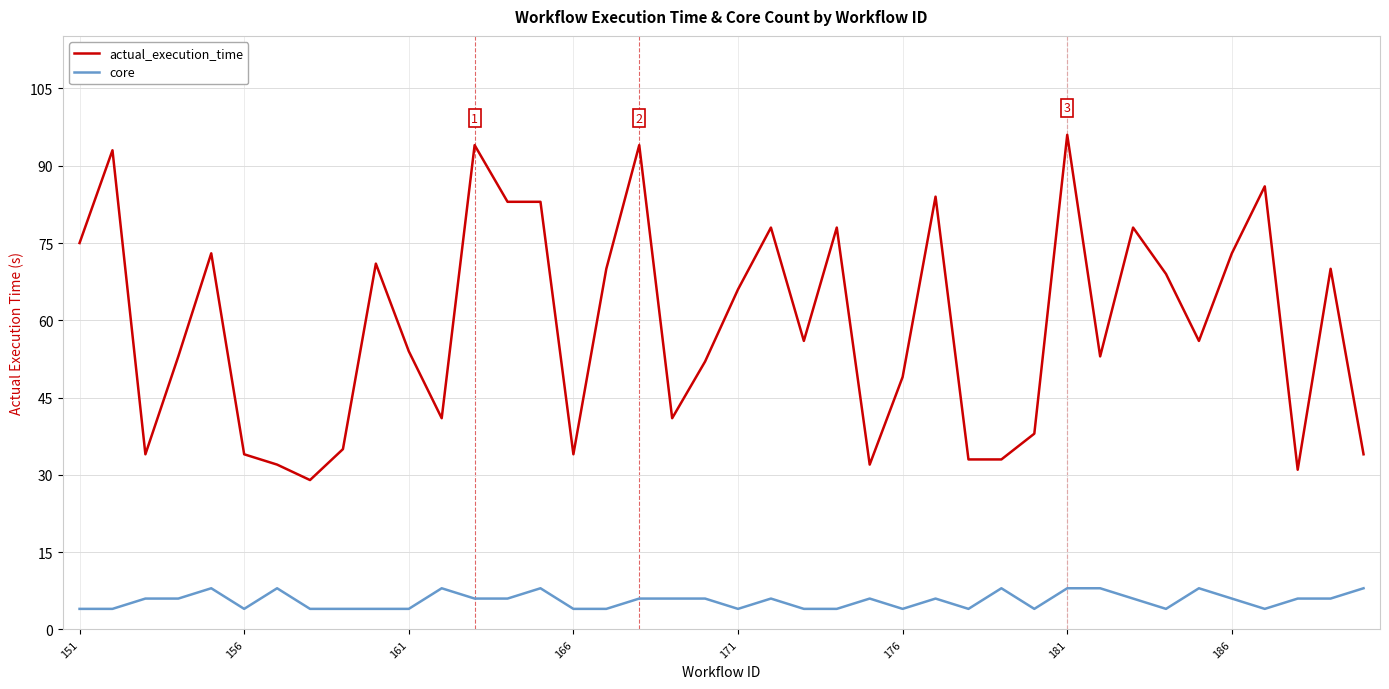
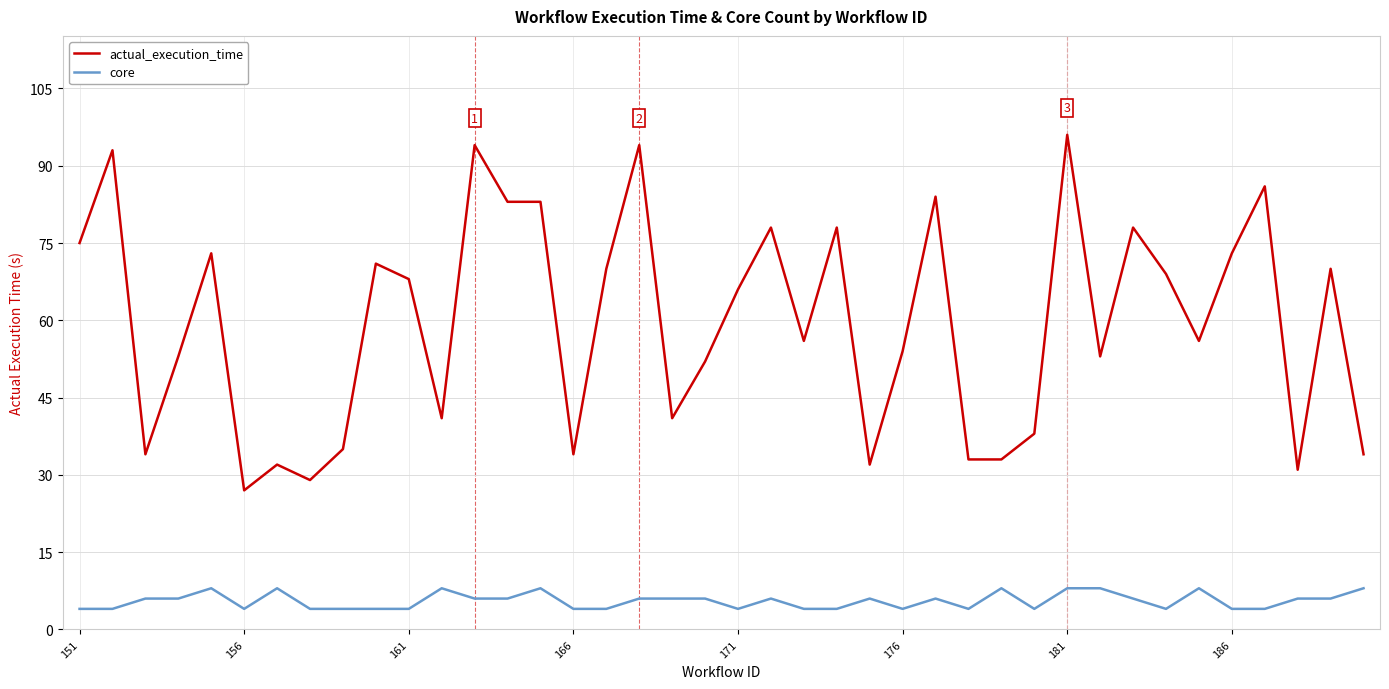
  {
    "actual_execution_time": {
      "151": 75,
-     "156": 34,
-     "161": 54,
+     "156": 27,
+     "161": 68,
      "166": 34,
      "171": 66,
-     "176": 49,
+     "176": 54,
      "186": 73
    },
    "core": {
      "151": 4,
      "156": 4,
      "161": 4,
      "166": 4,
      "171": 4,
      "176": 4,
      "181": 8,
-     "186": 6
+     "186": 4
    }
  }
